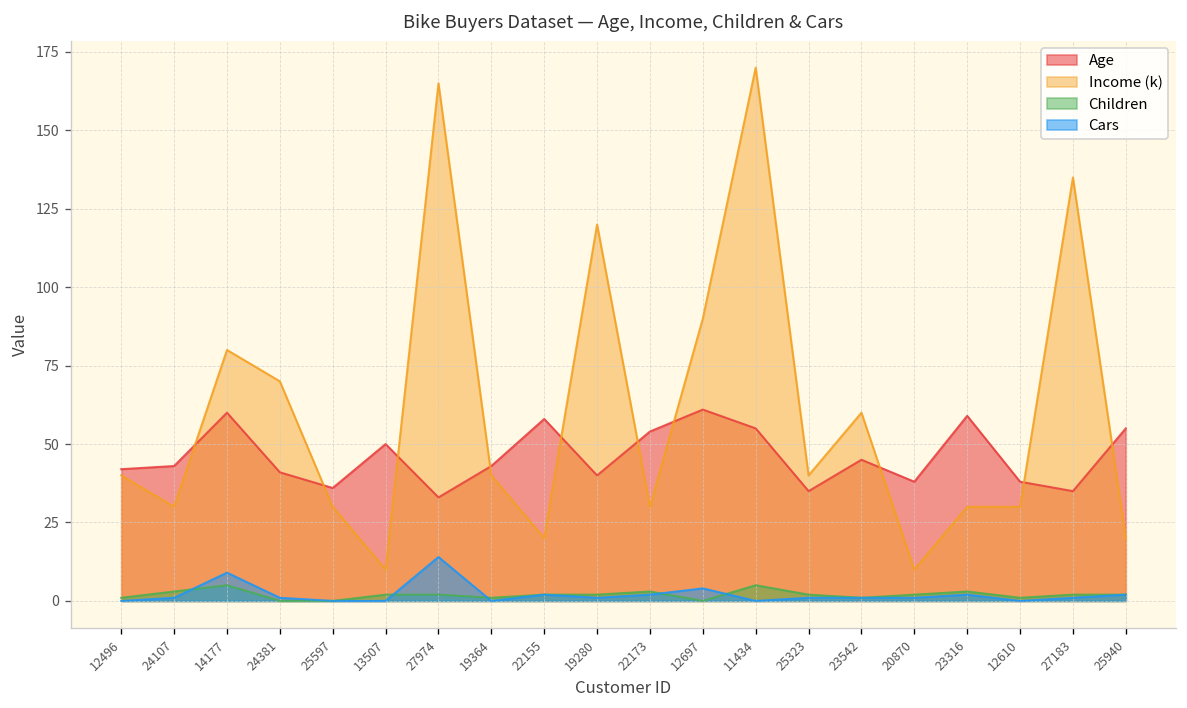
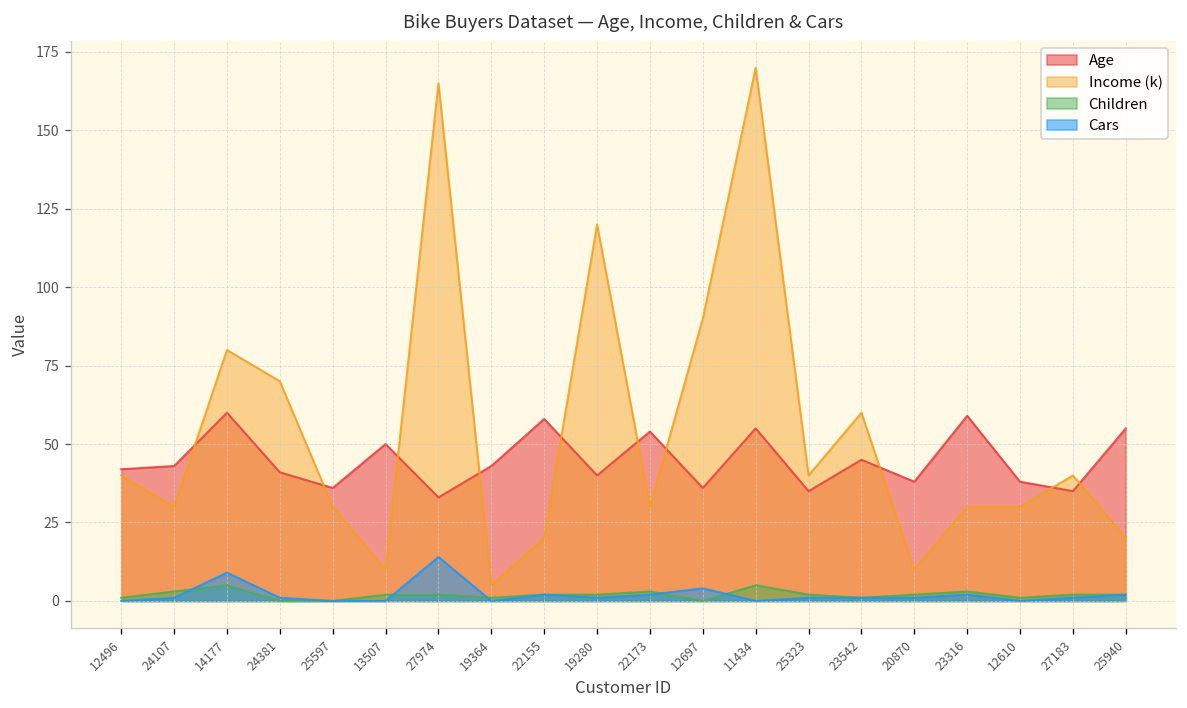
  {
    "Age": {
      "12496": 42,
      "24107": 43,
      "14177": 60,
      "24381": 41,
      "25597": 36,
      "13507": 50,
      "27974": 33,
      "19364": 43,
      "22155": 58,
      "19280": 40,
      "22173": 54,
-     "12697": 61,
+     "12697": 36,
      "11434": 55,
      "25323": 35,
      "23542": 45,
      "20870": 38,
      "23316": 59,
      "12610": 38,
      "27183": 35,
      "25940": 55
    },
    "Income (k)": {
      "12496": 40,
      "24107": 30,
      "14177": 80,
      "24381": 70,
      "25597": 30,
      "13507": 10,
      "27974": 165,
-     "19364": 40,
+     "19364": 5,
      "22155": 20,
      "19280": 120,
      "22173": 30,
      "12697": 90,
      "11434": 170,
      "25323": 40,
      "23542": 60,
      "20870": 10,
      "23316": 30,
      "12610": 30,
-     "27183": 135,
+     "27183": 40,
      "25940": 20
    },
    "Children": {
      "12496": 1,
      "24107": 3,
      "14177": 5,
      "24381": 0,
      "13507": 2,
      "27974": 2,
      "19364": 1,
      "19280": 2,
      "22173": 3,
      "12697": 0,
      "11434": 5,
      "25323": 2,
      "20870": 2,
      "23316": 3,
      "12610": 1,
      "27183": 2
    },
    "Cars": {
      "12496": 0,
      "24107": 1,
      "14177": 9,
      "24381": 1,
      "13507": 0,
      "27974": 14,
      "19364": 0,
      "19280": 1,
      "22173": 2,
      "12697": 4,
      "11434": 0,
      "25323": 1,
      "20870": 1,
      "23316": 2,
      "12610": 0,
      "27183": 1
    }
  }
